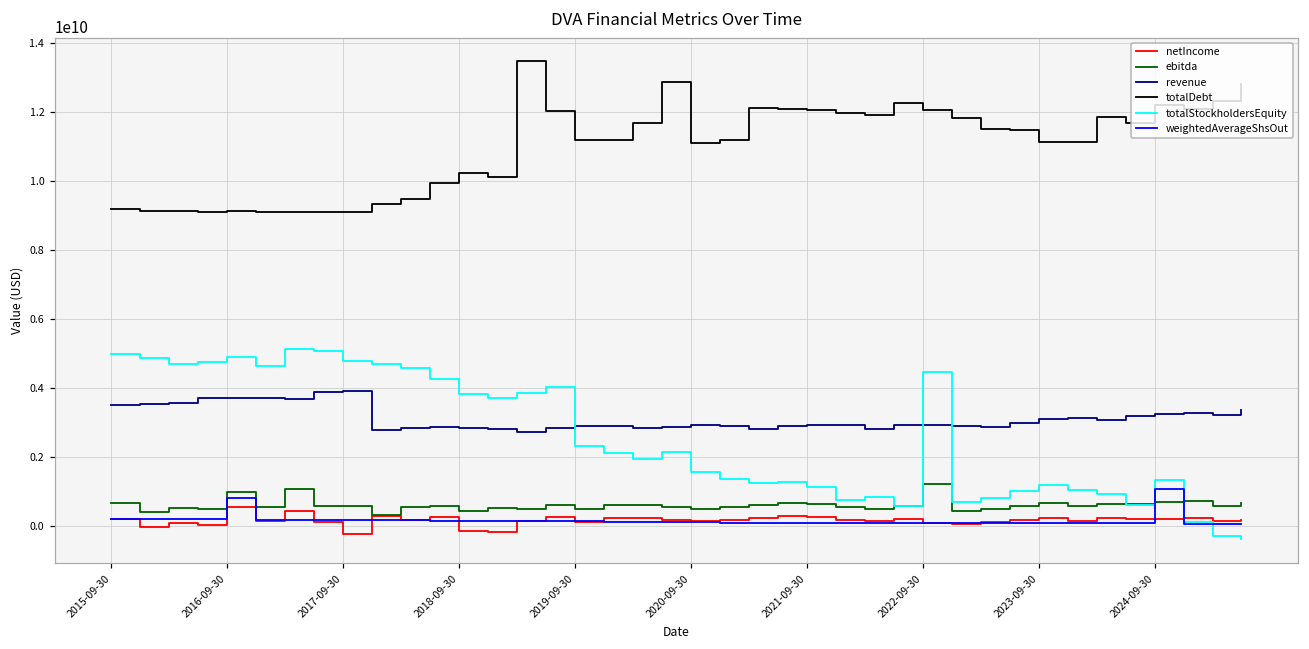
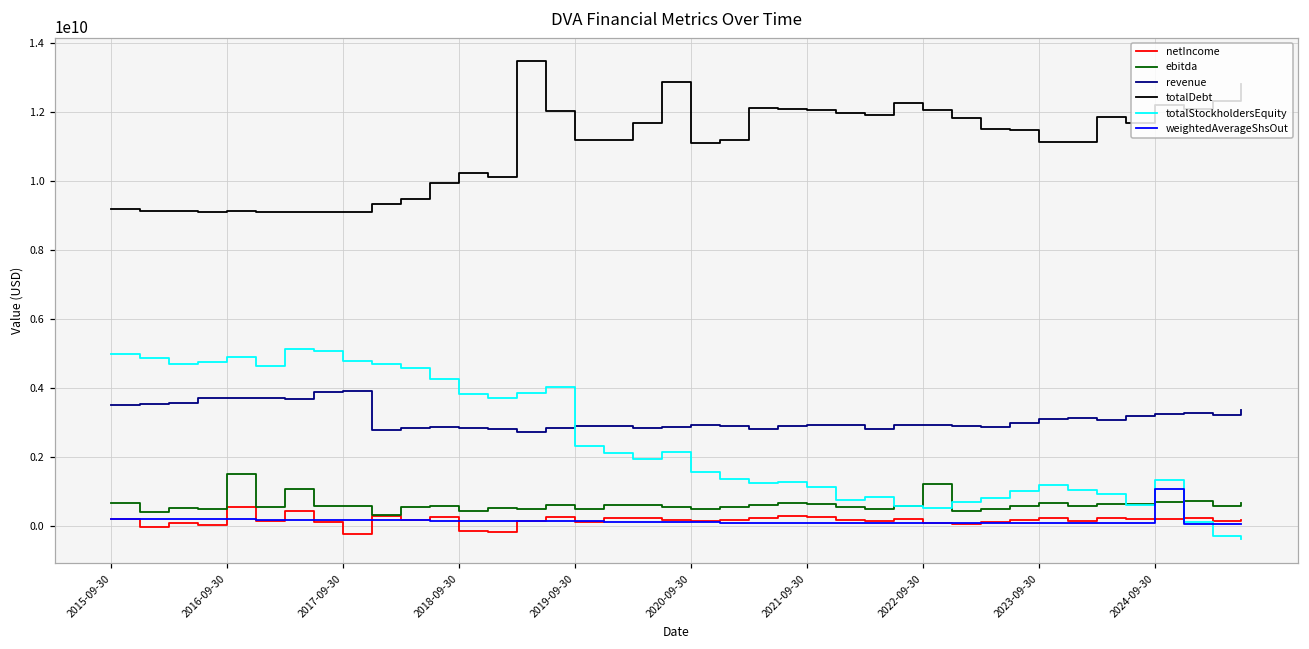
  {
    "netIncome": {
      "2016-09-30": 600000000,
      "2017-09-30": -200000000,
      "2018-09-30": -100000000,
      "2021-09-30": 300000000,
      "2023-09-30": 200000000,
      "2024-09-30": 200000000
    },
    "ebitda": {
      "2015-09-30": 700000000,
-     "2016-09-30": 1000000000,
+     "2016-09-30": 1500000000,
      "2017-09-30": 600000000,
      "2018-09-30": 400000000,
      "2019-09-30": 500000000,
      "2020-09-30": 500000000,
      "2021-09-30": 600000000,
      "2022-09-30": 1200000000,
      "2023-09-30": 700000000,
      "2024-09-30": 700000000
    },
    "revenue": {
      "2015-09-30": 3500000000,
      "2016-09-30": 3700000000,
      "2017-09-30": 3900000000,
      "2018-09-30": 2800000000,
      "2019-09-30": 2900000000,
      "2020-09-30": 2900000000,
      "2021-09-30": 2900000000,
      "2022-09-30": 2900000000,
      "2023-09-30": 3100000000,
      "2024-09-30": 3300000000
    },
    "totalDebt": {
      "2015-09-30": 9200000000,
      "2016-09-30": 9100000000,
      "2017-09-30": 9100000000,
      "2018-09-30": 10200000000,
      "2019-09-30": 11200000000,
      "2020-09-30": 11100000000,
      "2021-09-30": 12000000000,
      "2022-09-30": 12000000000,
      "2023-09-30": 11100000000
    },
    "totalStockholdersEquity": {
      "2015-09-30": 5000000000,
      "2016-09-30": 4900000000,
      "2017-09-30": 4800000000,
      "2018-09-30": 3800000000,
      "2019-09-30": 2300000000,
      "2020-09-30": 1600000000,
      "2021-09-30": 1100000000,
-     "2022-09-30": 4500000000,
+     "2022-09-30": 500000000,
      "2023-09-30": 1200000000,
      "2024-09-30": 1300000000
    },
    "weightedAverageShsOut": {
-     "2016-09-30": 800000000,
+     "2016-09-30": 200000000,
      "2017-09-30": 200000000,
      "2018-09-30": 200000000,
      "2021-09-30": 100000000,
      "2023-09-30": 100000000,
      "2024-09-30": 1100000000
    }
  }
